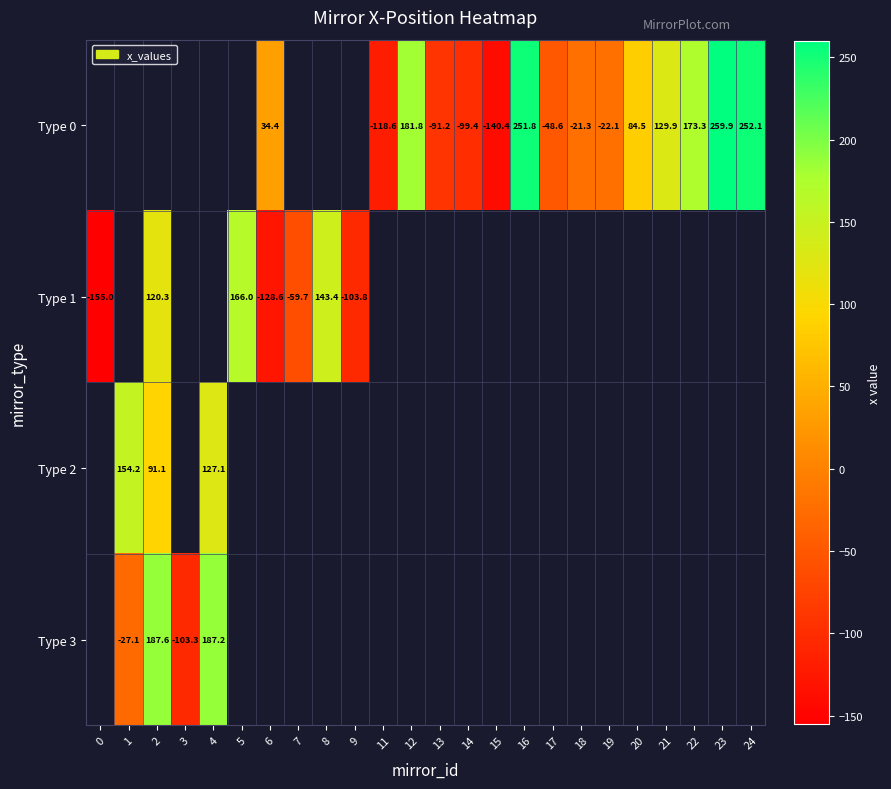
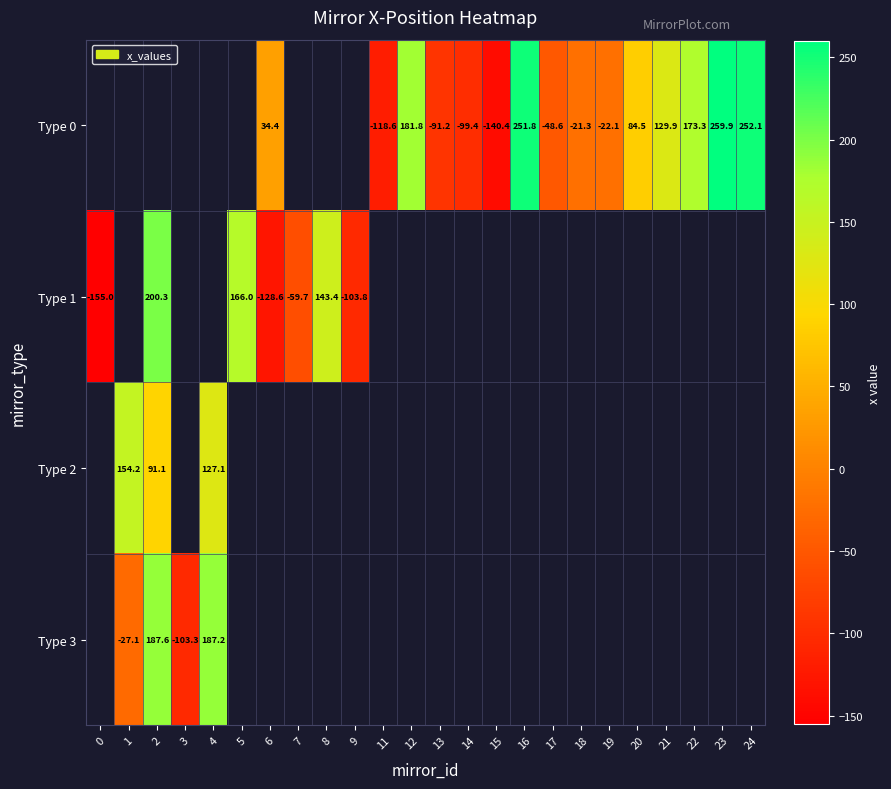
  {
    "Type 0": {
      "6": 34.4,
      "11": -118.6,
      "12": 181.8,
      "13": -91.2,
      "14": -99.4,
      "15": -140.4,
      "16": 251.8,
      "17": -48.6,
      "18": -21.3,
      "19": -22.1,
      "20": 84.5,
      "21": 129.9,
      "22": 173.3,
      "23": 259.9,
      "24": 252.1
    },
    "Type 1": {
      "0": -155.0,
-     "2": 120.3,
+     "2": 200.3,
      "5": 166.0,
      "6": -128.6,
      "7": -59.7,
      "8": 143.4,
      "9": -103.8
    },
    "Type 2": {
      "1": 154.2,
      "2": 91.1,
      "4": 127.1
    },
    "Type 3": {
      "1": -27.1,
      "2": 187.6,
      "3": -103.3,
      "4": 187.2
    }
  }
